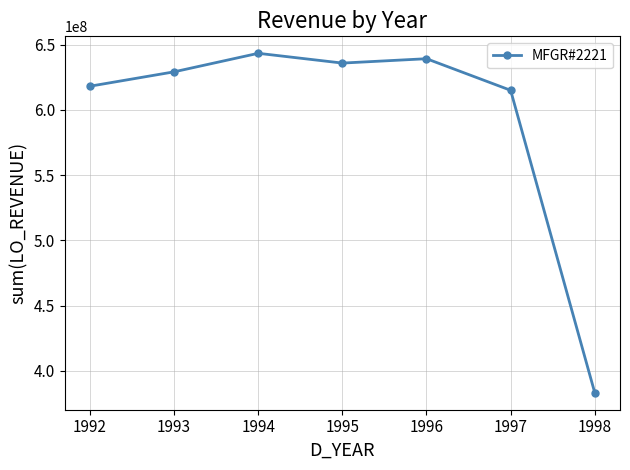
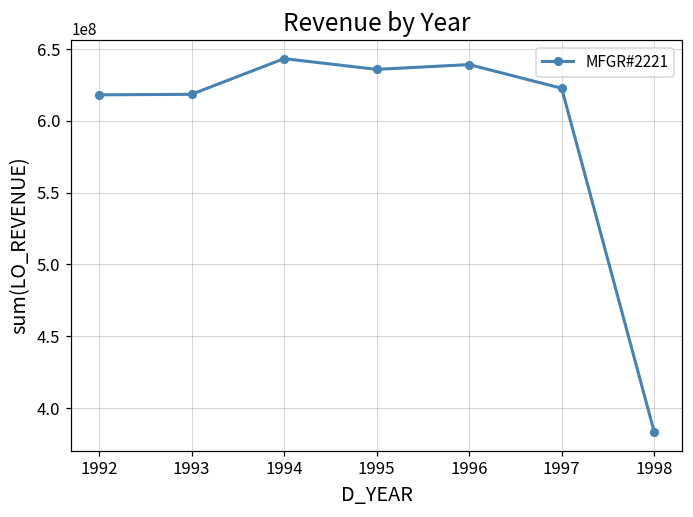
  {
    "1992": 618000000,
-   "1993": 629000000,
+   "1993": 618000000,
    "1994": 643000000,
    "1995": 636000000,
    "1996": 639000000,
-   "1997": 615000000,
+   "1997": 623000000,
    "1998": 383000000
  }
